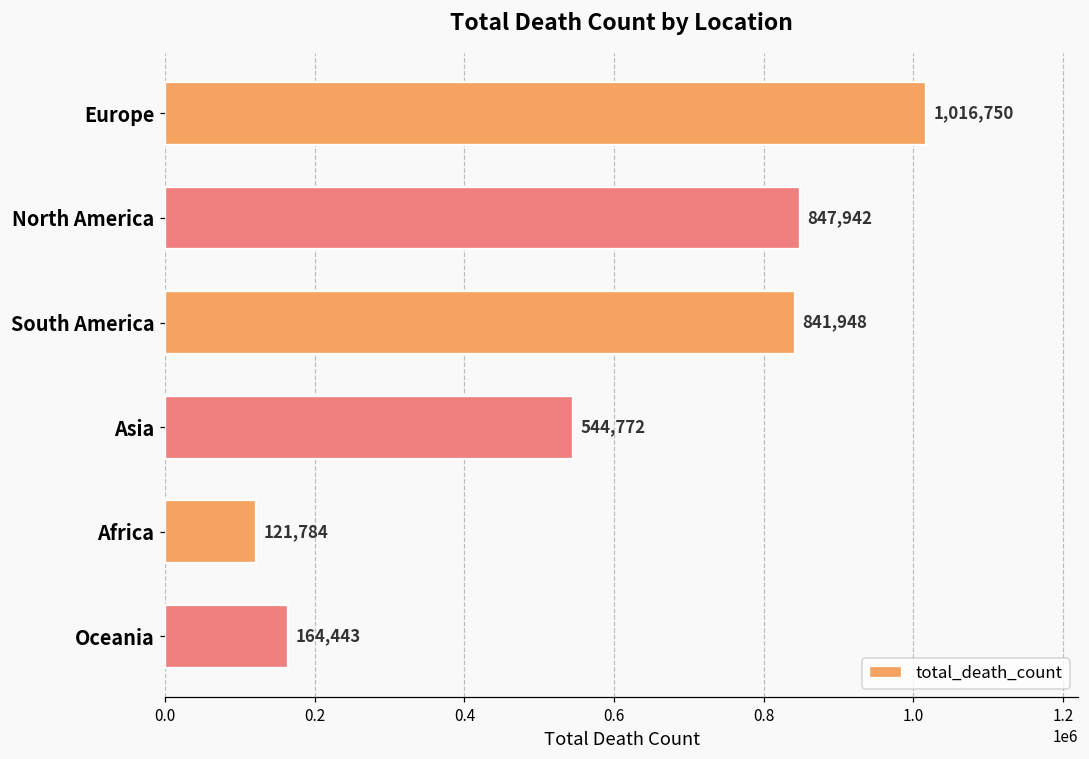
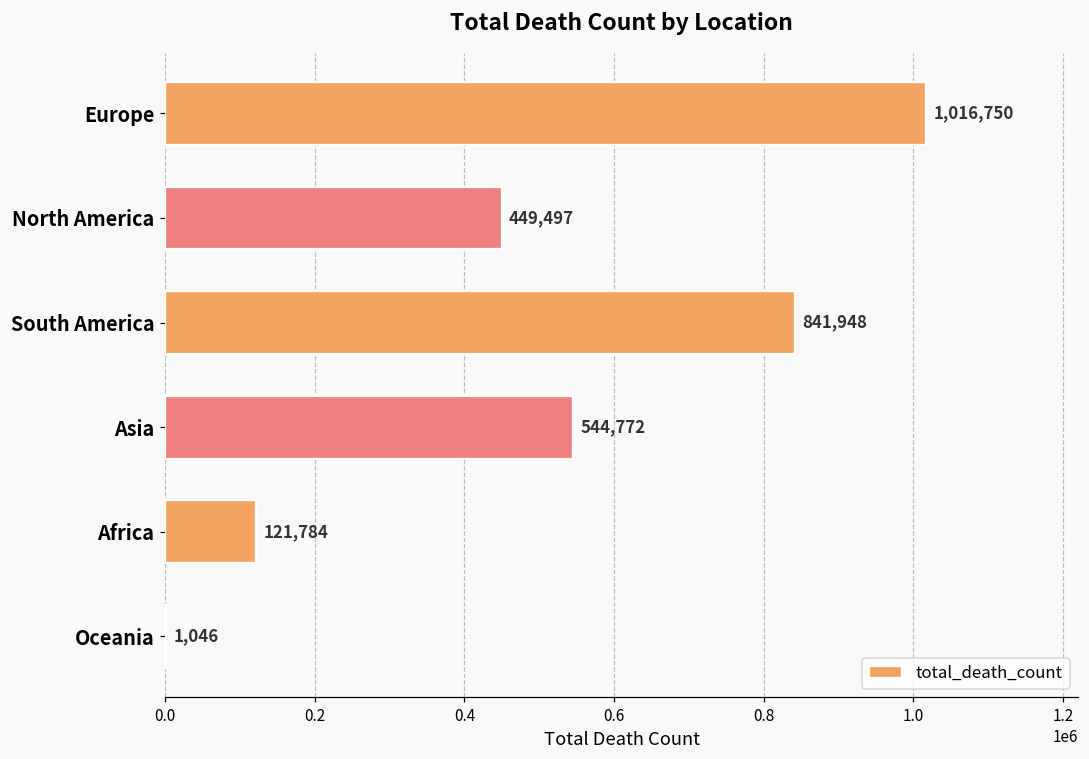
  {
    "Europe": "1,016,750",
-   "North America": "847,942",
+   "North America": "449,497",
    "South America": "841,948",
    "Asia": "544,772",
    "Africa": "121,784",
-   "Oceania": "164,443"
+   "Oceania": "1,046"
  }
